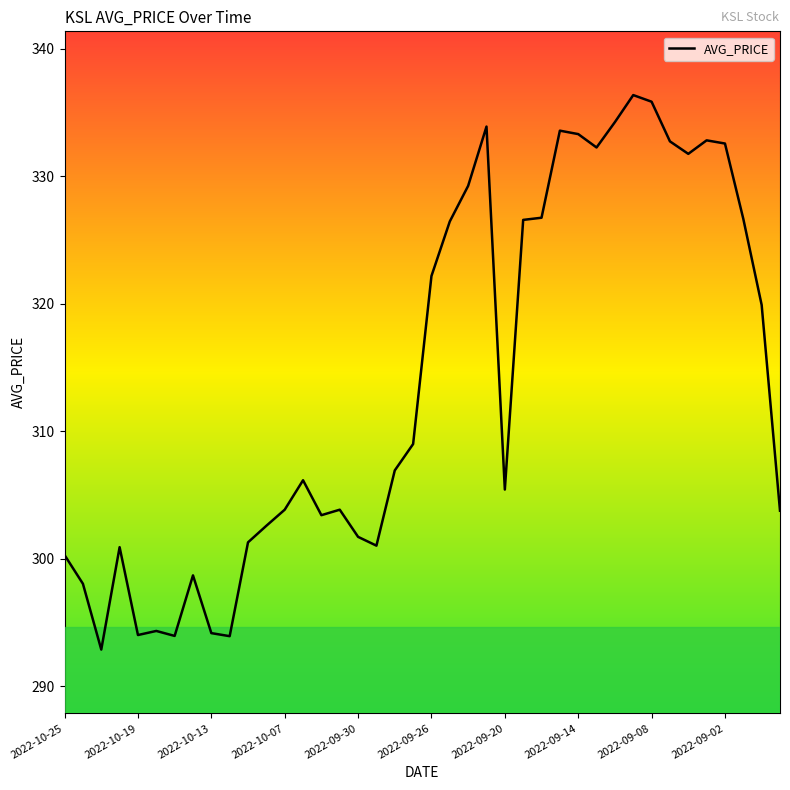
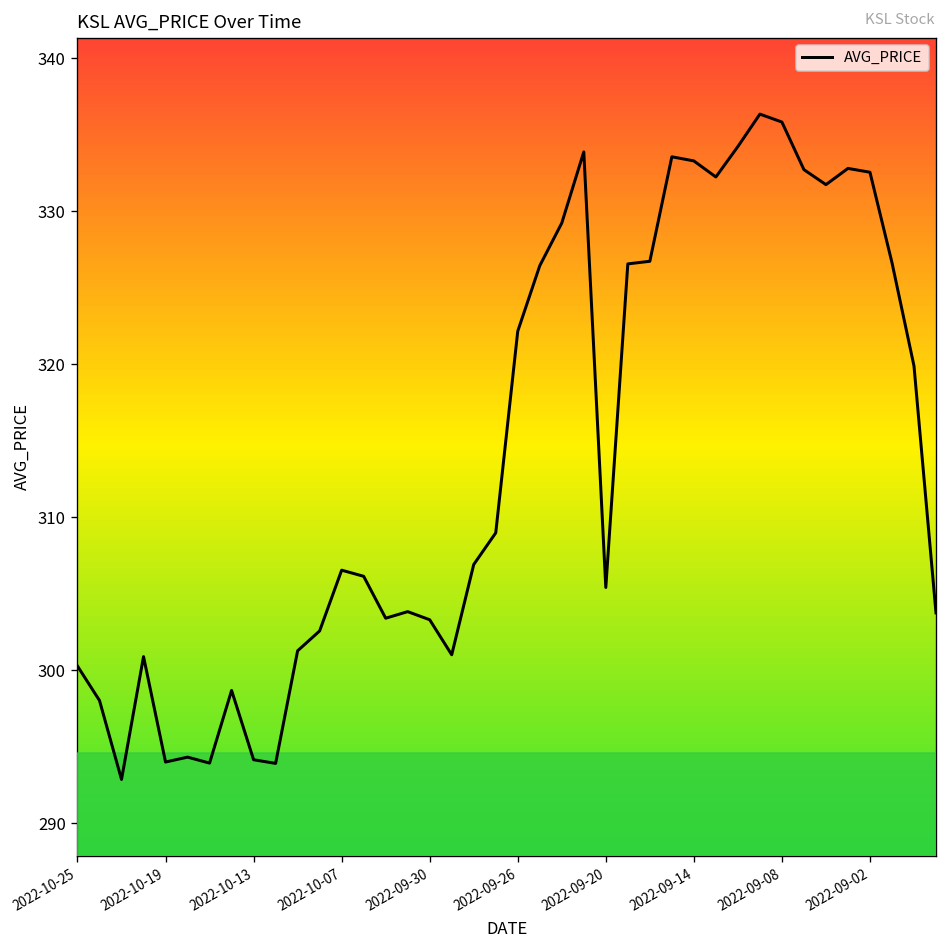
  {
    "2022-10-25": 300.3,
-   "2022-10-07": 303.8,
-   "2022-09-30": 301.7,
+   "2022-10-07": 306.5,
+   "2022-09-30": 303.3,
    "2022-09-26": 322.2,
    "2022-09-20": 305.4,
    "2022-09-14": 333.3,
    "2022-09-08": 335.8,
    "2022-09-02": 332.6
  }
